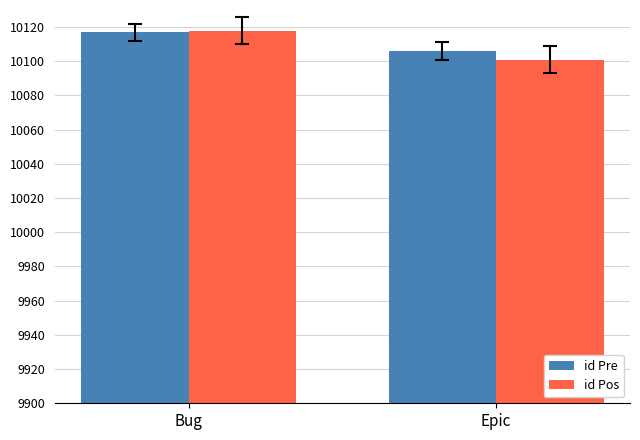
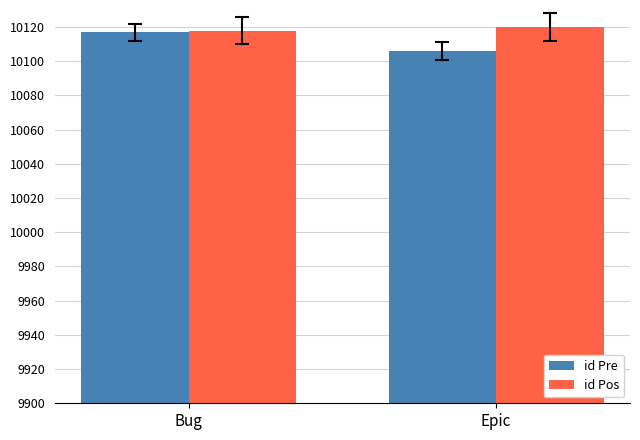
  {
    "id Pos": {
      "Bug": 10118,
-     "Epic": 10101
+     "Epic": 10120
    }
  }
